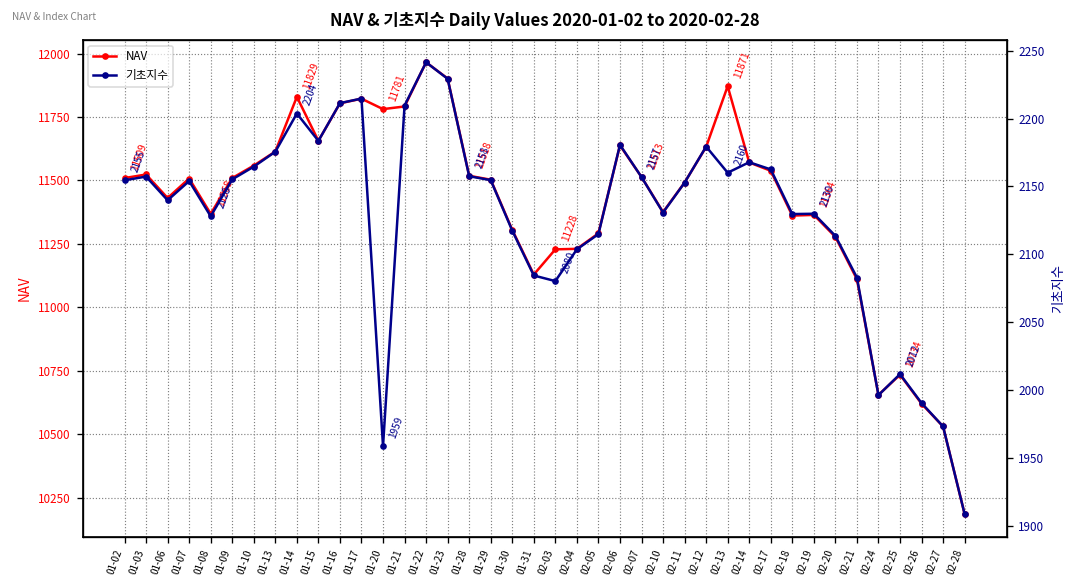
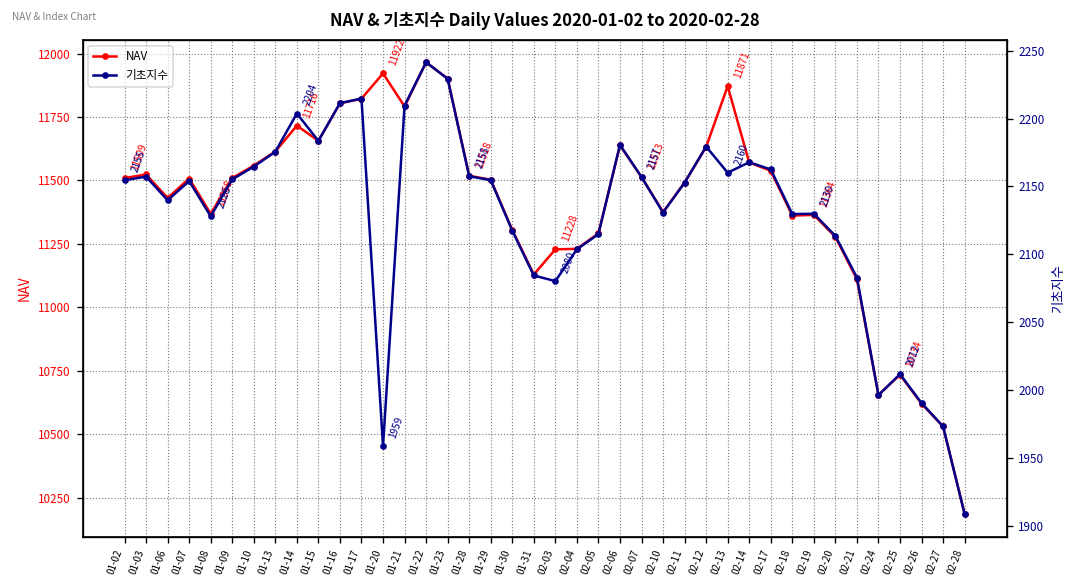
  {
    "NAV": {
-     "01-14": 11829,
-     "01-20": 11781,
+     "01-14": 11716,
+     "01-20": 11922,
      "02-03": 11228,
      "02-13": 11871
    },
    "기초지수": {
      "01-20": 1959
    }
  }
